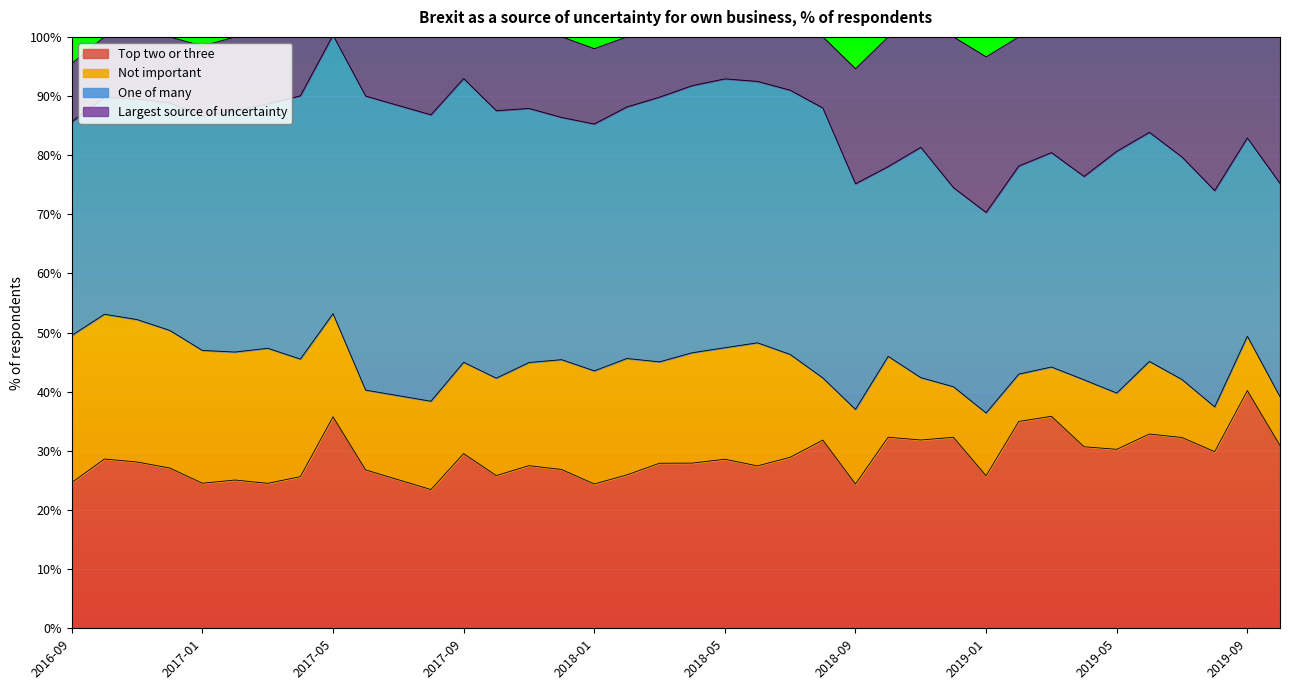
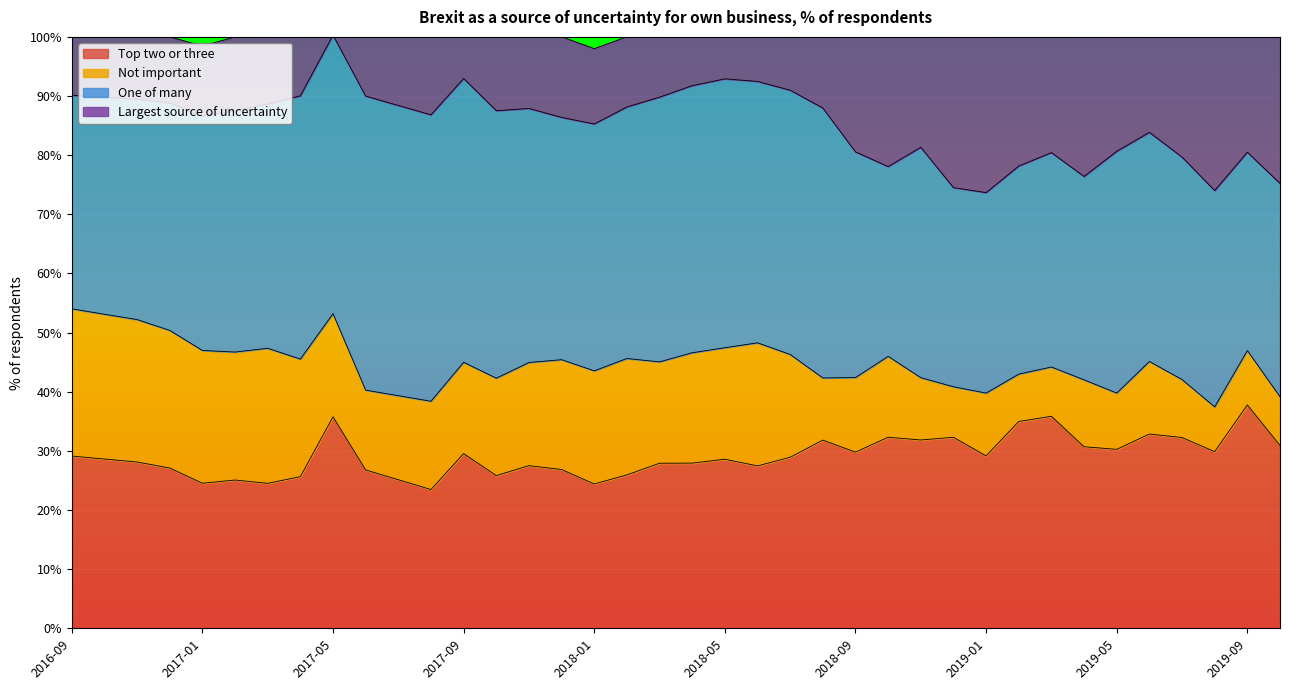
  {
    "Top two or three": {
-     "2016-09": "25%",
+     "2016-09": "29%",
      "2017-01": "25%",
      "2017-05": "36%",
      "2017-09": "30%",
      "2018-01": "24%",
      "2018-05": "29%",
-     "2018-09": "24%",
-     "2019-01": "26%",
+     "2018-09": "30%",
+     "2019-01": "29%",
      "2019-05": "30%",
-     "2019-09": "40%"
+     "2019-09": "38%"
    },
    "Not important": {
      "2016-09": "25%",
      "2017-01": "22%",
      "2017-05": "17%",
      "2017-09": "15%",
      "2018-01": "19%",
      "2018-05": "19%",
      "2018-09": "13%",
      "2019-01": "11%",
      "2019-05": "10%",
      "2019-09": "9%"
    },
    "One of many": {
      "2016-09": "36%",
      "2017-05": "47%",
      "2017-09": "48%",
      "2018-01": "42%",
      "2018-05": "45%",
      "2018-09": "38%",
      "2019-01": "34%",
      "2019-05": "41%",
      "2019-09": "34%"
    },
    "Largest source of uncertainty": {
      "2016-09": "10%",
      "2018-01": "13%",
      "2018-05": "7%",
      "2018-09": "19%",
      "2019-01": "26%",
      "2019-05": "19%"
    }
  }
